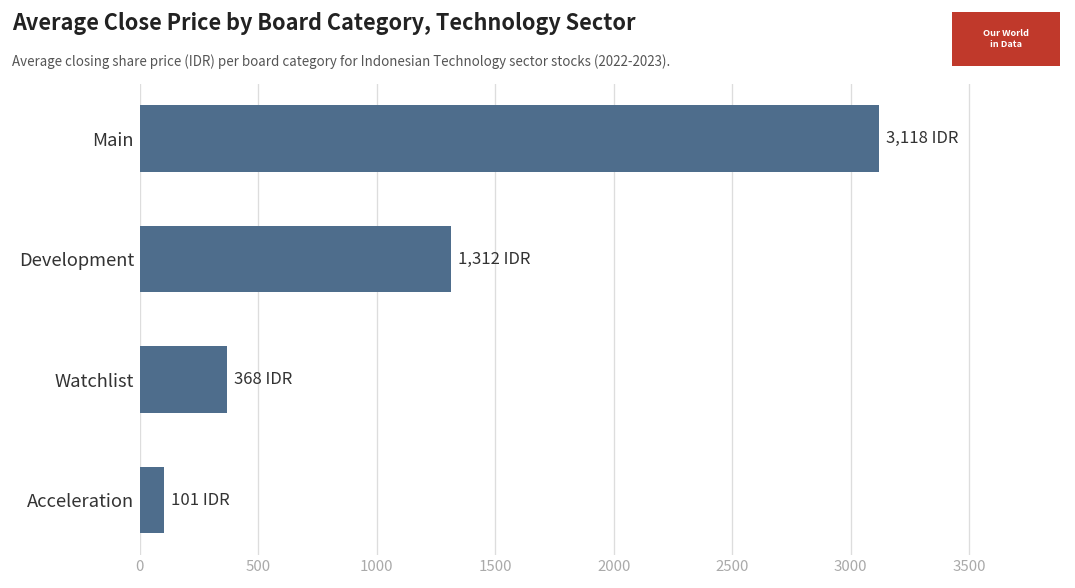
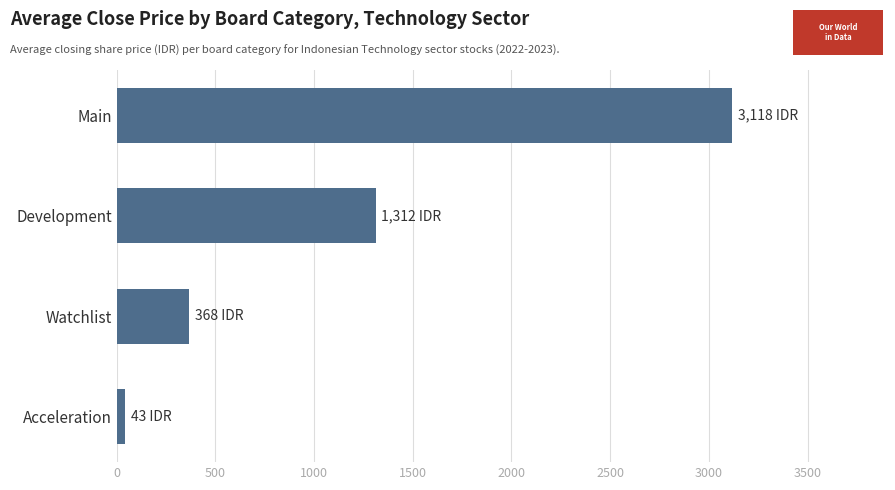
  {
    "Main": "3,118",
    "Development": "1,312",
    "Watchlist": "368",
-   "Acceleration": "101"
+   "Acceleration": "43"
  }
